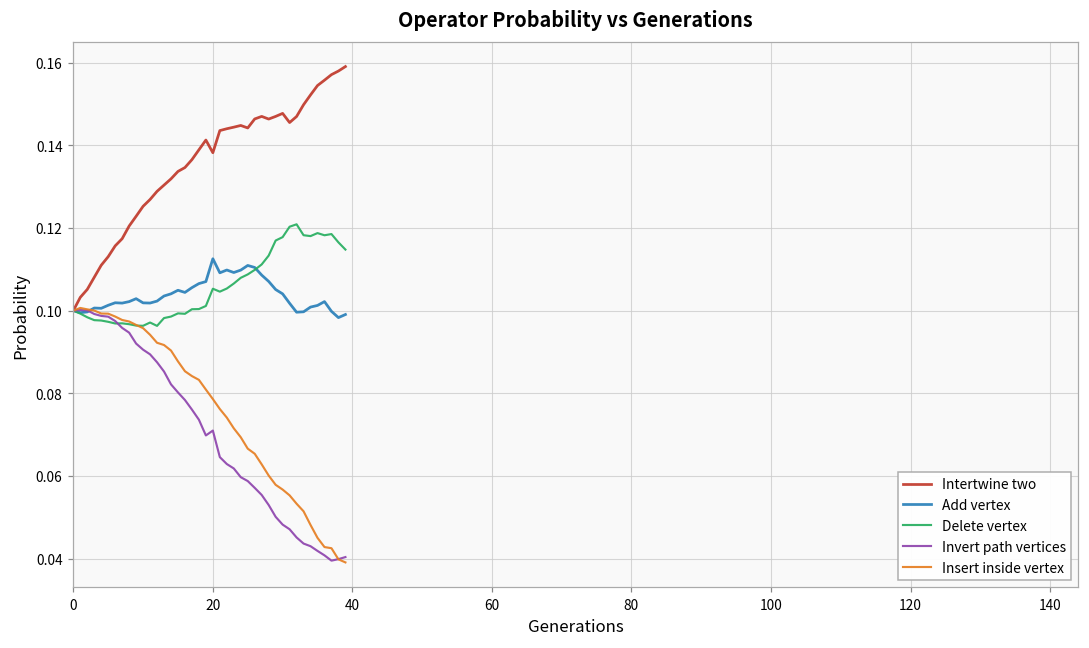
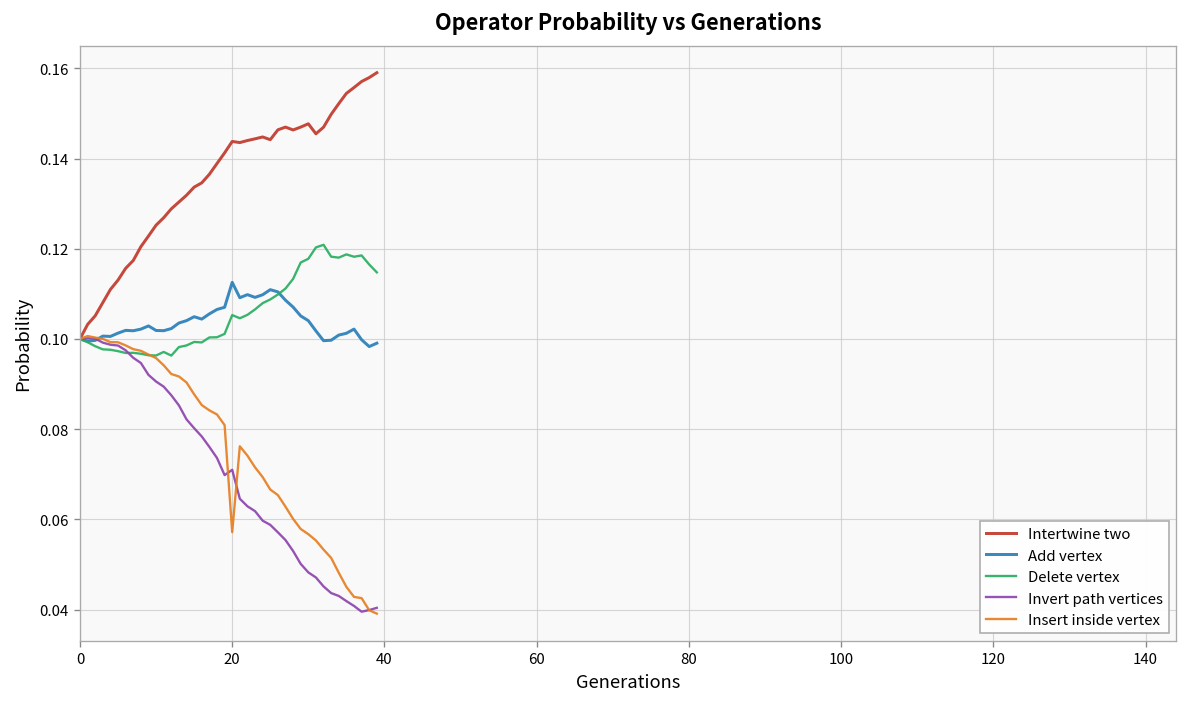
  {
    "Intertwine two": {
-     "20": 0.138
+     "20": 0.144
    },
    "Add vertex": {
      "20": 0.113
    },
    "Delete vertex": {
      "20": 0.105
    },
    "Invert path vertices": {
      "20": 0.071
    },
    "Insert inside vertex": {
-     "20": 0.079
+     "20": 0.057
    }
  }
